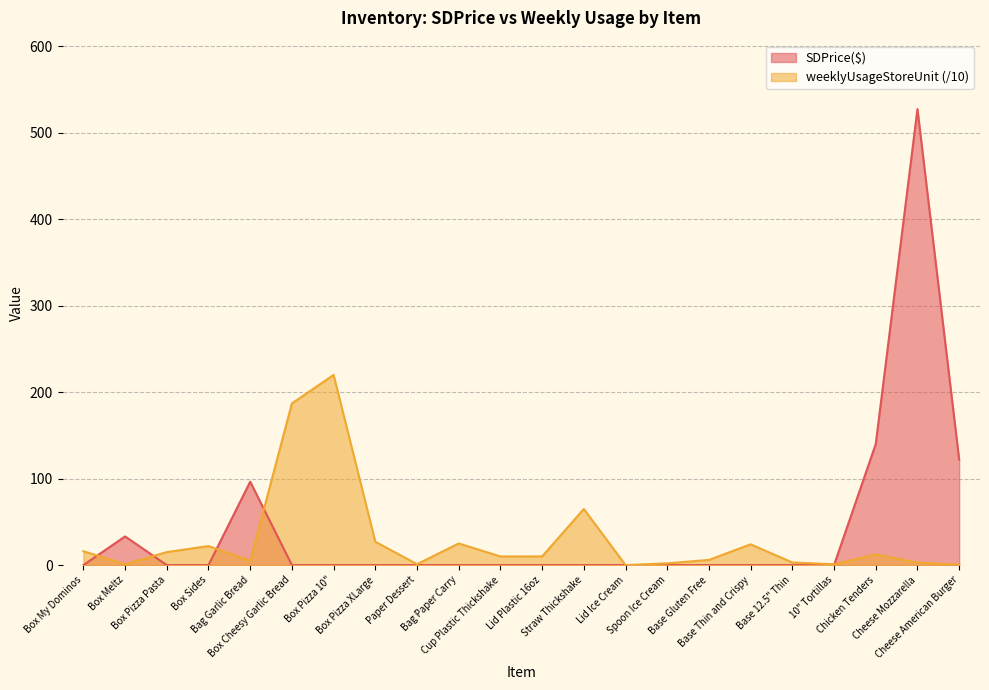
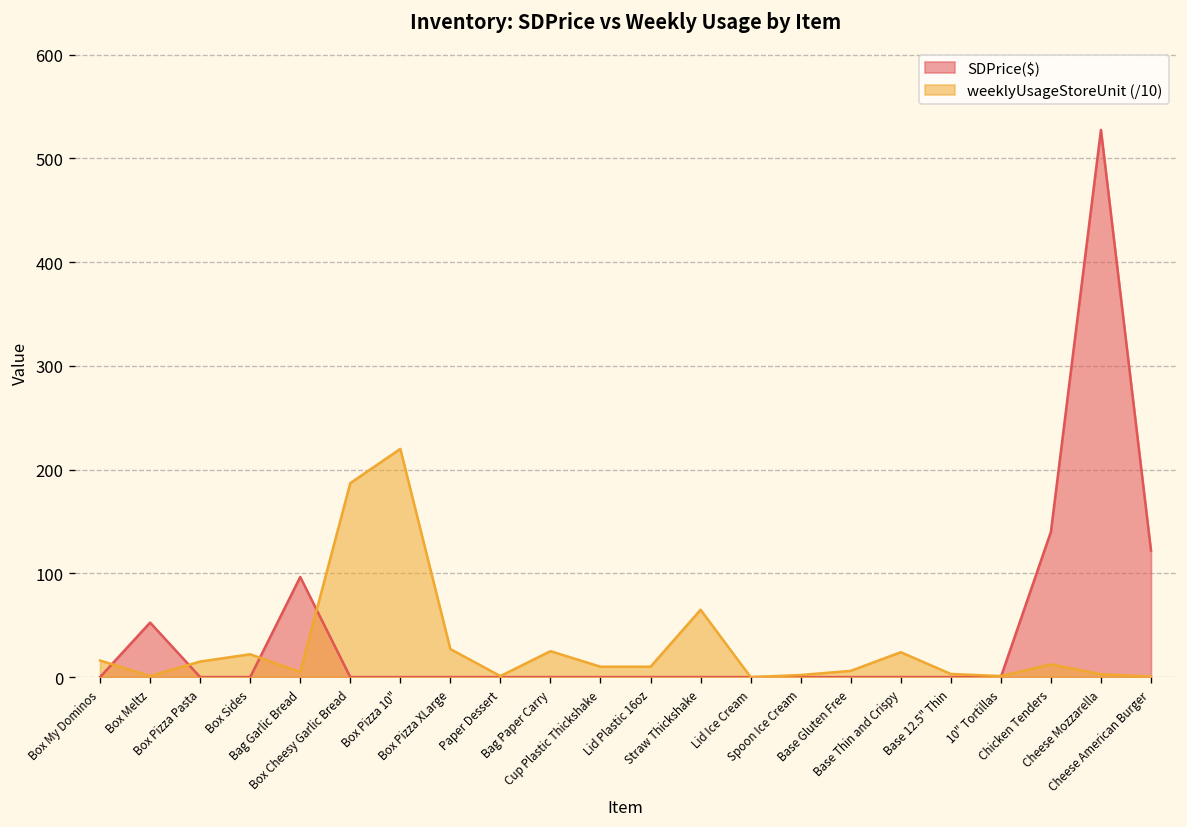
  {
    "SDPrice($)": {
      "Box My Dominos": 0,
-     "Box Meltz": 30,
+     "Box Meltz": 50,
      "Box Pizza Pasta": 0,
      "Box Sides": 0,
      "Bag Garlic Bread": 100,
      "Box Cheesy Garlic Bread": 0,
      "Box Pizza 10\"": 0,
      "Box Pizza XLarge": 0,
      "Bag Paper Carry": 0,
      "Cup Plastic Thickshake": 0,
      "Lid Plastic 16oz": 0,
      "Straw Thickshake": 0,
      "Base Gluten Free": 0,
      "Base Thin and Crispy": 0,
      "Base 12.5\" Thin": 0,
      "Chicken Tenders": 140,
      "Cheese Mozzarella": 530,
      "Cheese American Burger": 120
    },
    "weeklyUsageStoreUnit (/10)": {
      "Box My Dominos": 20,
      "Box Meltz": 0,
      "Box Pizza Pasta": 20,
      "Box Sides": 20,
      "Bag Garlic Bread": 10,
      "Box Cheesy Garlic Bread": 190,
      "Box Pizza 10\"": 220,
      "Box Pizza XLarge": 30,
      "Bag Paper Carry": 30,
      "Cup Plastic Thickshake": 10,
      "Lid Plastic 16oz": 10,
      "Straw Thickshake": 60,
      "Base Gluten Free": 10,
      "Base Thin and Crispy": 20,
      "Base 12.5\" Thin": 0,
      "Chicken Tenders": 10,
      "Cheese Mozzarella": 0,
      "Cheese American Burger": 0
    }
  }
